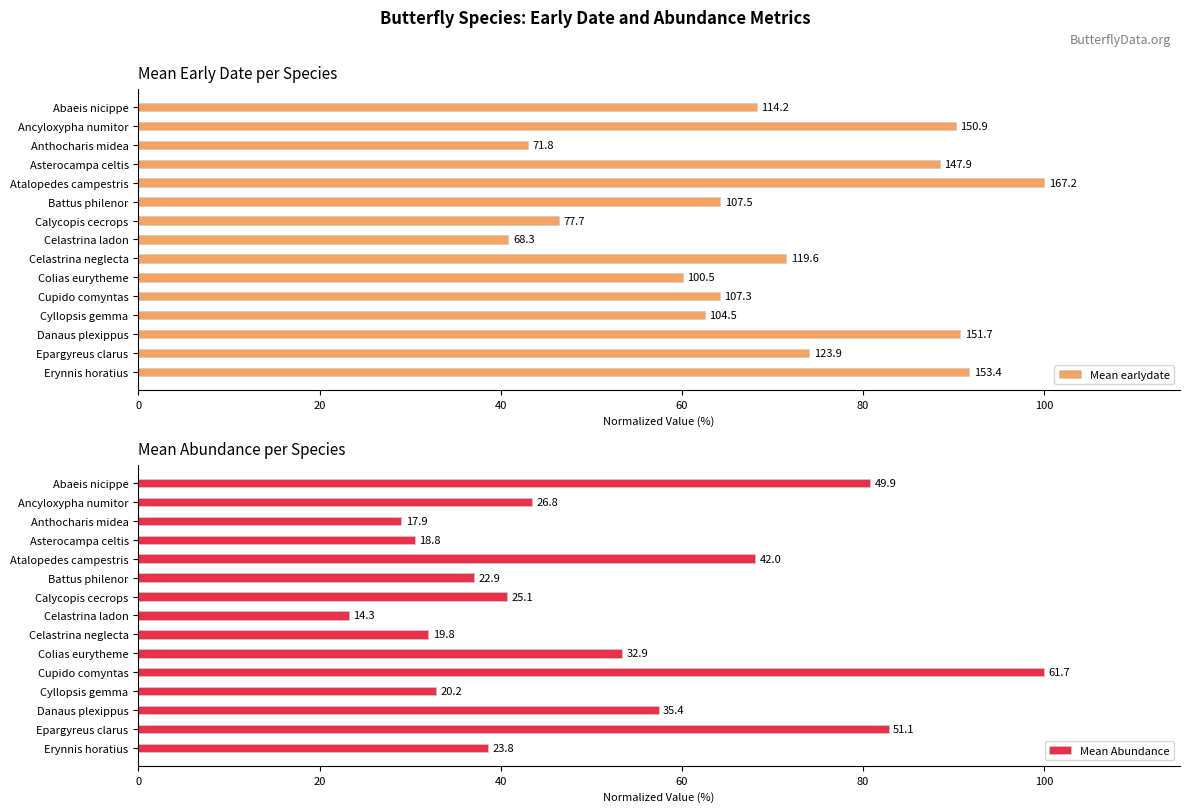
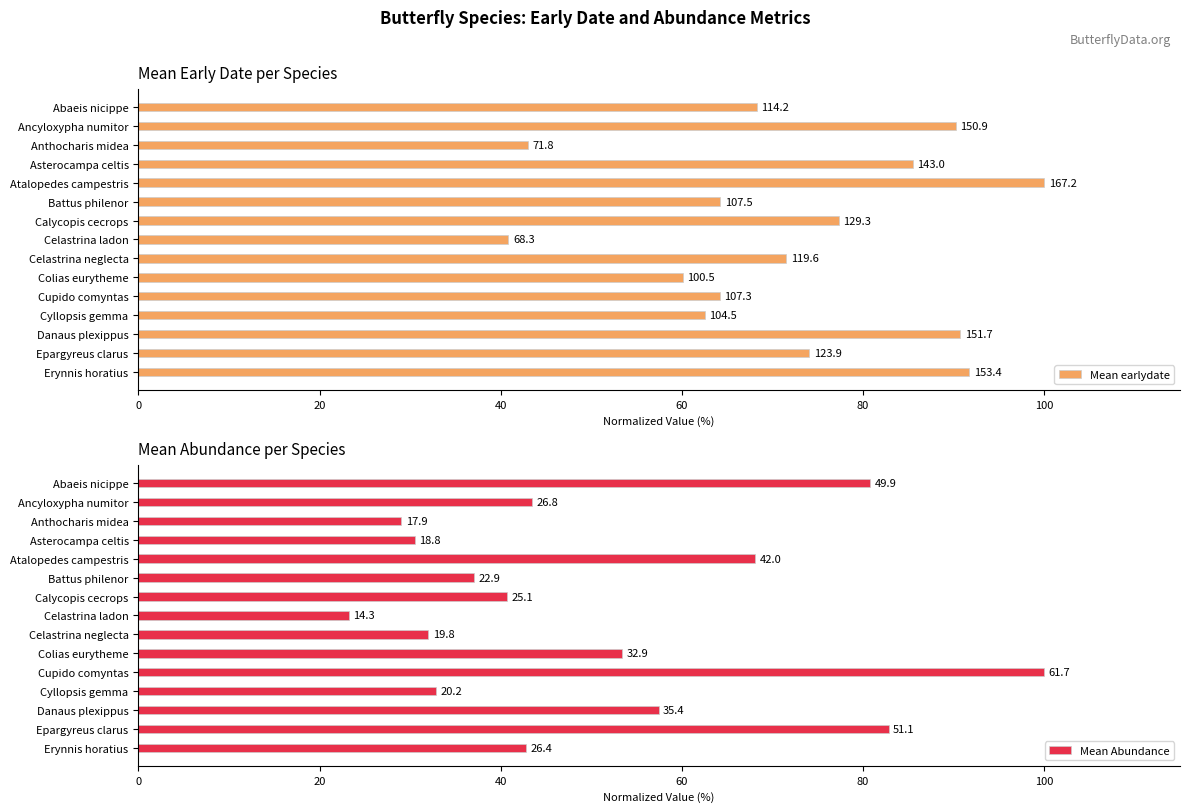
  {
    "Mean Early Date per Species": {
-     "Asterocampa celtis": 147.9,
-     "Calycopis cecrops": 77.7
+     "Asterocampa celtis": 143.0,
+     "Calycopis cecrops": 129.3
    },
    "Mean Abundance per Species": {
-     "Erynnis horatius": 23.8
+     "Erynnis horatius": 26.4
    }
  }
